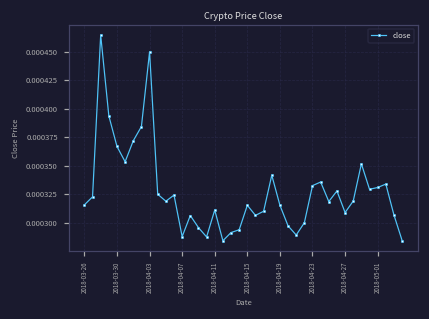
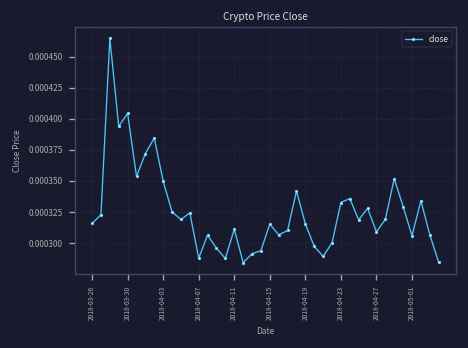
  {
    "2018-03-26": 0.000316,
-   "2018-03-30": 0.000367,
-   "2018-04-03": 0.000450,
+   "2018-03-30": 0.000404,
+   "2018-04-03": 0.000350,
    "2018-04-07": 0.000288,
    "2018-04-11": 0.000311,
    "2018-04-15": 0.000315,
    "2018-04-19": 0.000316,
    "2018-04-23": 0.000333,
    "2018-04-27": 0.000309,
-   "2018-05-01": 0.000331
+   "2018-05-01": 0.000306
  }
